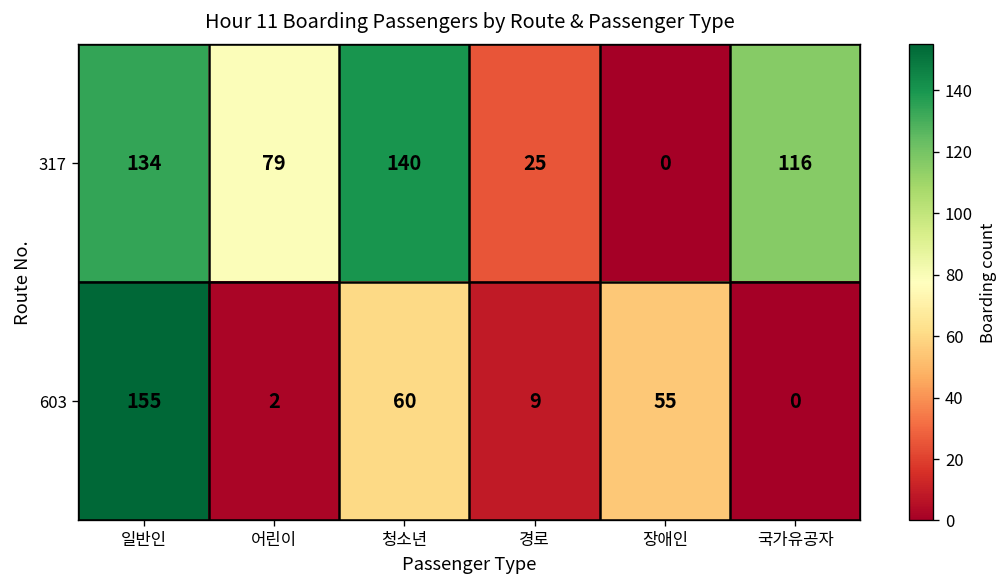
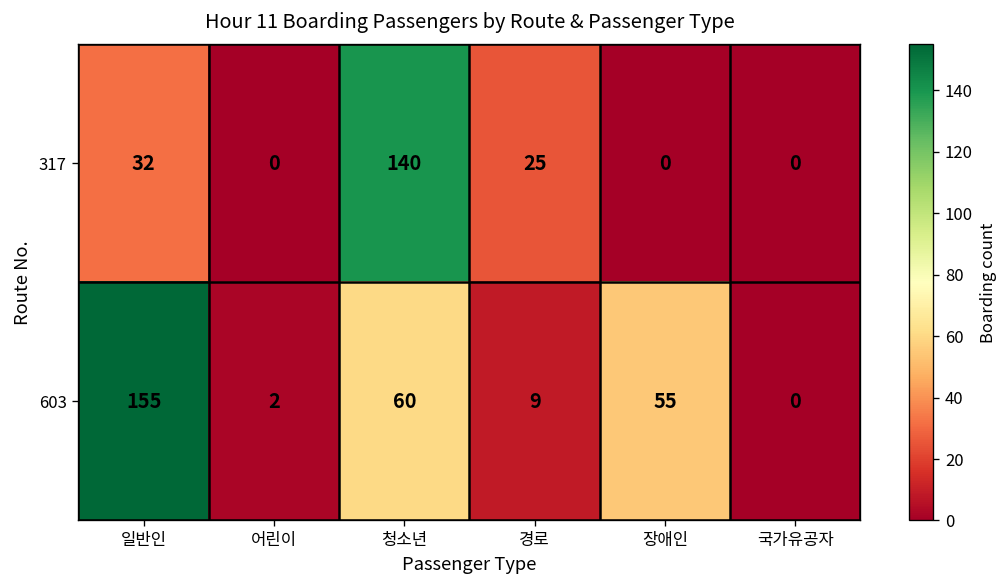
  {
    "317": {
-     "일반인": 134,
-     "어린이": 79,
+     "일반인": 32,
+     "어린이": 0,
      "청소년": 140,
      "경로": 25,
      "장애인": 0,
-     "국가유공자": 116
+     "국가유공자": 0
    },
    "603": {
      "일반인": 155,
      "어린이": 2,
      "청소년": 60,
      "경로": 9,
      "장애인": 55,
      "국가유공자": 0
    }
  }
